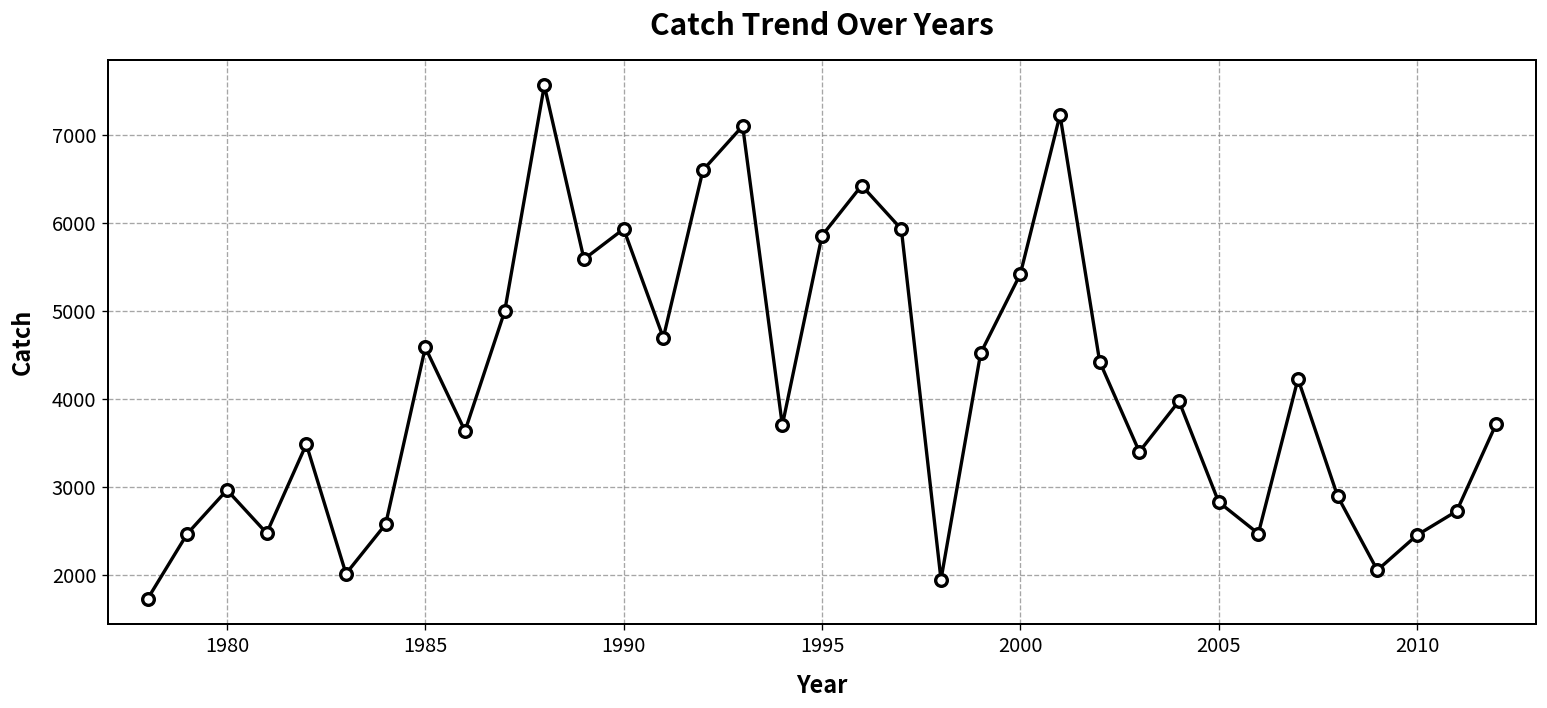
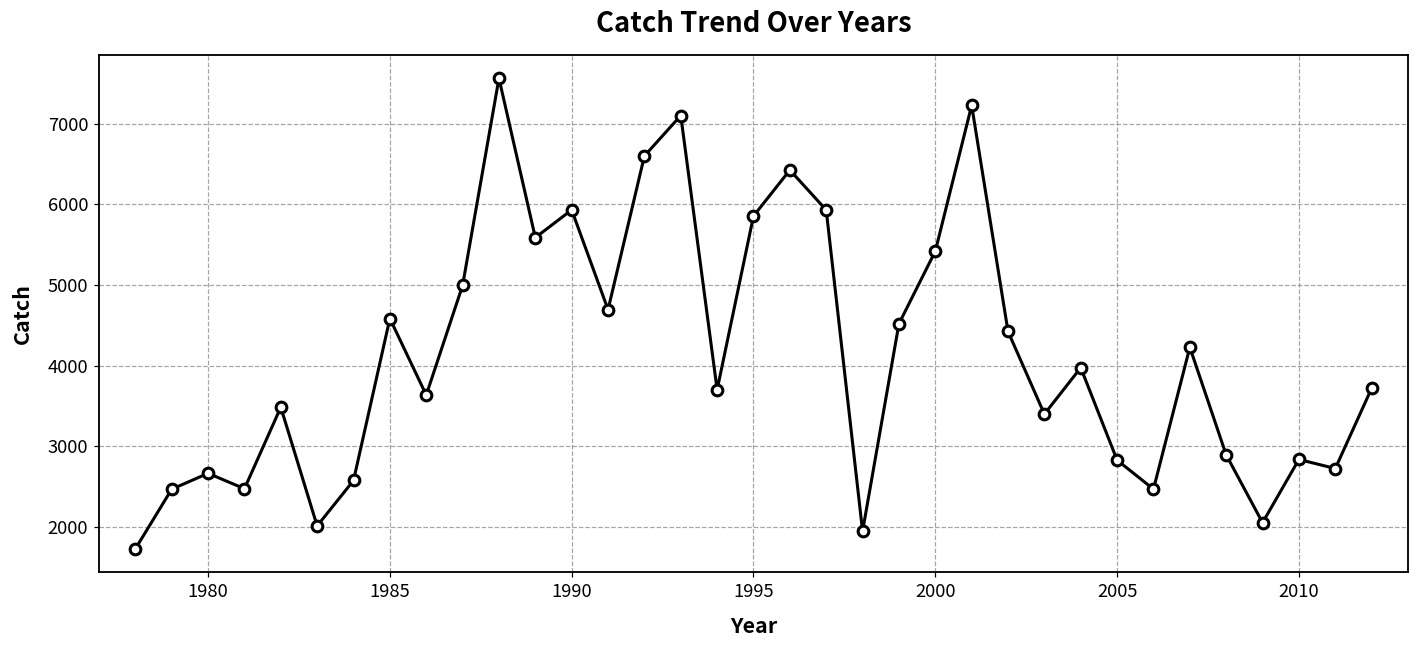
  {
-   "1980": 3000,
+   "1980": 2700,
    "1985": 4600,
    "1990": 5900,
    "1995": 5900,
    "2000": 5400,
    "2005": 2800,
-   "2010": 2500
+   "2010": 2800
  }
